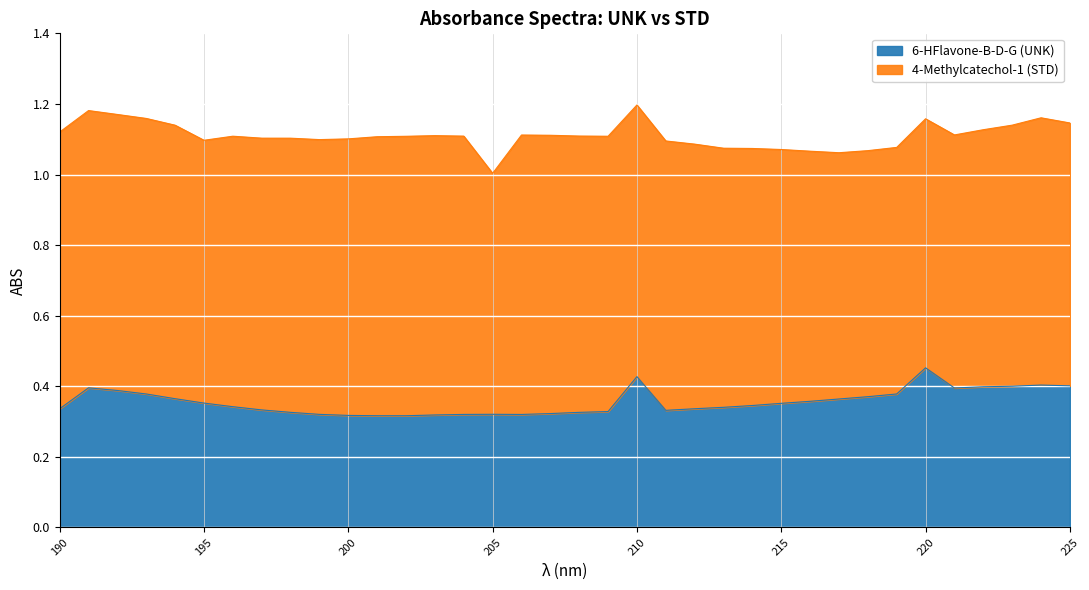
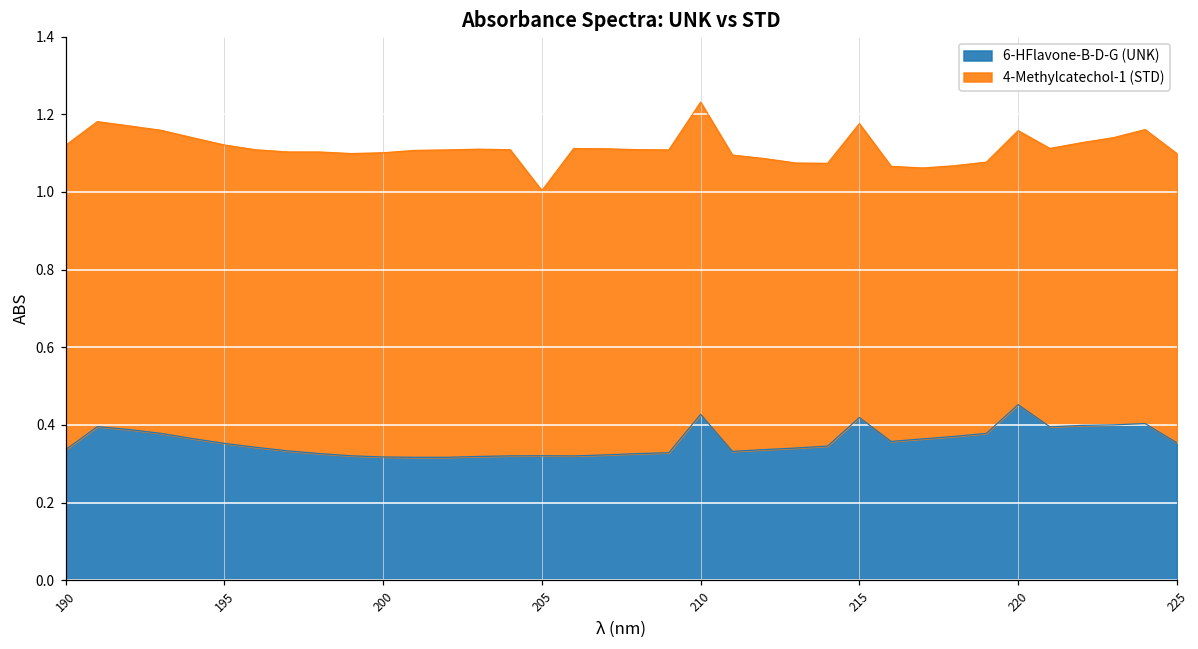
  {
    "6-HFlavone-B-D-G (UNK)": {
      "190": 0.34,
      "195": 0.35,
      "200": 0.32,
      "205": 0.32,
      "210": 0.43,
-     "215": 0.35,
+     "215": 0.42,
      "220": 0.45,
-     "225": 0.40
+     "225": 0.35
    },
    "4-Methylcatechol-1 (STD)": {
      "190": 0.78,
-     "195": 0.74,
+     "195": 0.77,
      "200": 0.78,
      "205": 0.68,
-     "210": 0.77,
-     "215": 0.72,
+     "210": 0.80,
+     "215": 0.76,
      "220": 0.71,
      "225": 0.74
    }
  }
